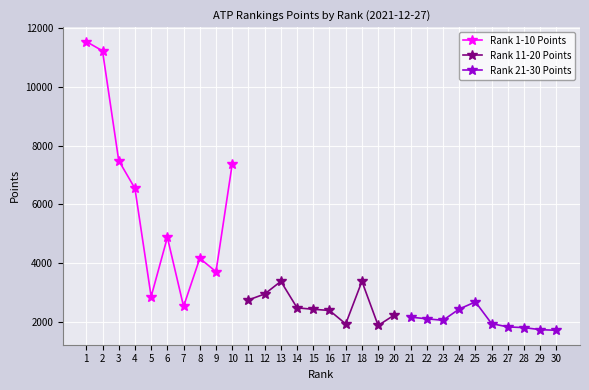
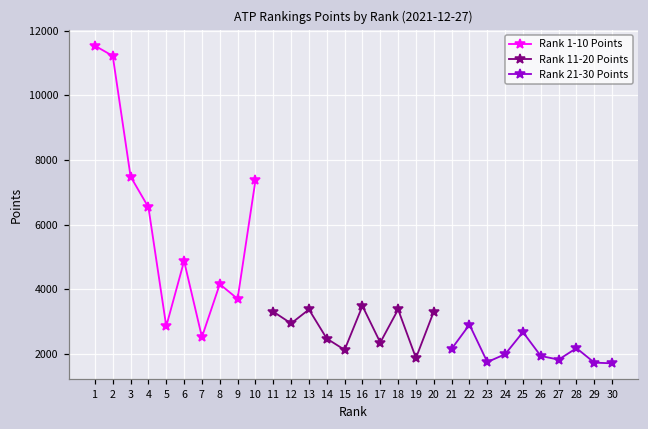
  {
    "Rank 1-10 Points": {
      "1": 11500,
      "2": 11200,
      "3": 7500,
      "4": 6500,
      "5": 2900,
      "6": 4900,
      "7": 2500,
      "8": 4200,
      "9": 3700,
      "10": 7400
    },
    "Rank 11-20 Points": {
-     "11": 2700,
+     "11": 3300,
      "12": 2900,
      "13": 3400,
      "14": 2500,
-     "15": 2400,
-     "16": 2400,
-     "17": 1900,
+     "15": 2100,
+     "16": 3500,
+     "17": 2400,
      "18": 3400,
      "19": 1900,
-     "20": 2200
+     "20": 3300
    },
    "Rank 21-30 Points": {
      "21": 2200,
-     "22": 2100,
-     "23": 2100,
-     "24": 2400,
+     "22": 2900,
+     "23": 1700,
+     "24": 2000,
      "25": 2700,
      "26": 1900,
      "27": 1800,
-     "28": 1800,
+     "28": 2200,
      "29": 1700,
      "30": 1700
    }
  }
